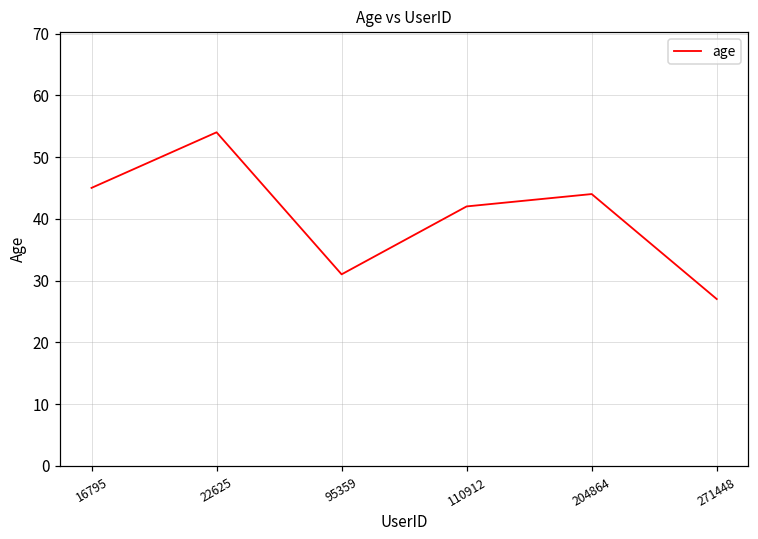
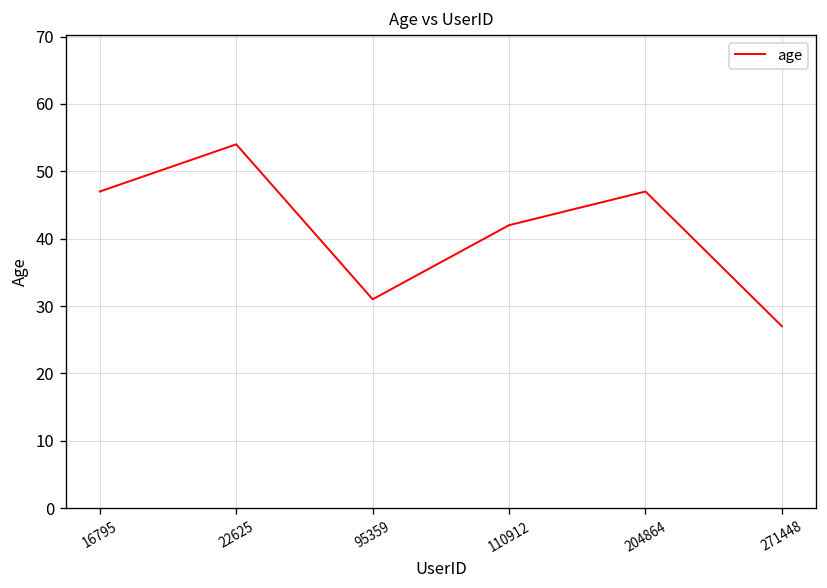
  {
-   "16795": 45,
+   "16795": 47,
    "22625": 54,
    "95359": 31,
    "110912": 42,
-   "204864": 44,
+   "204864": 47,
    "271448": 27
  }
